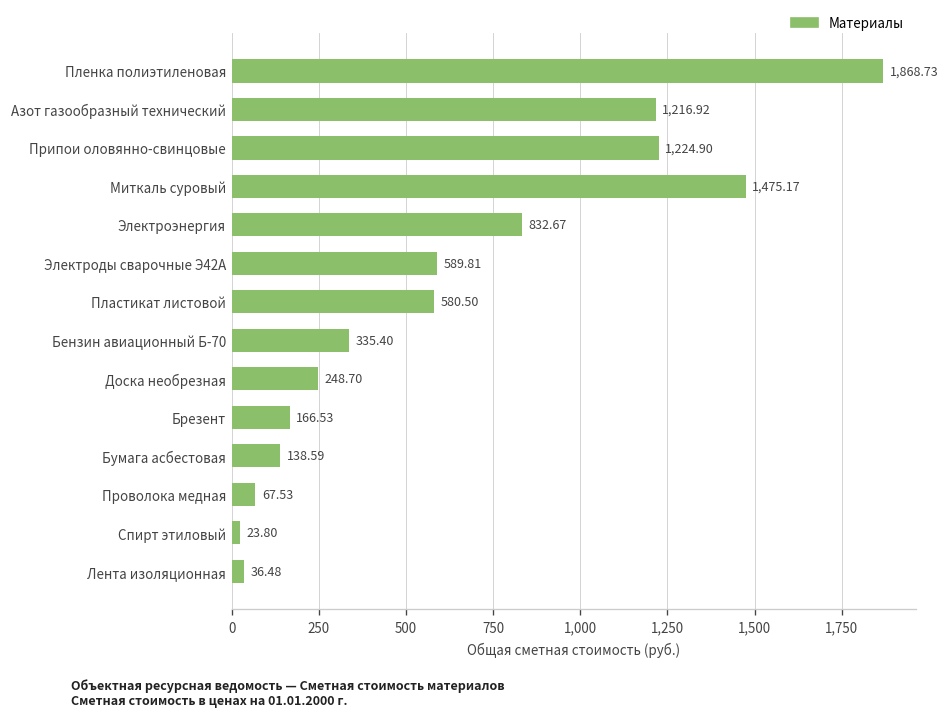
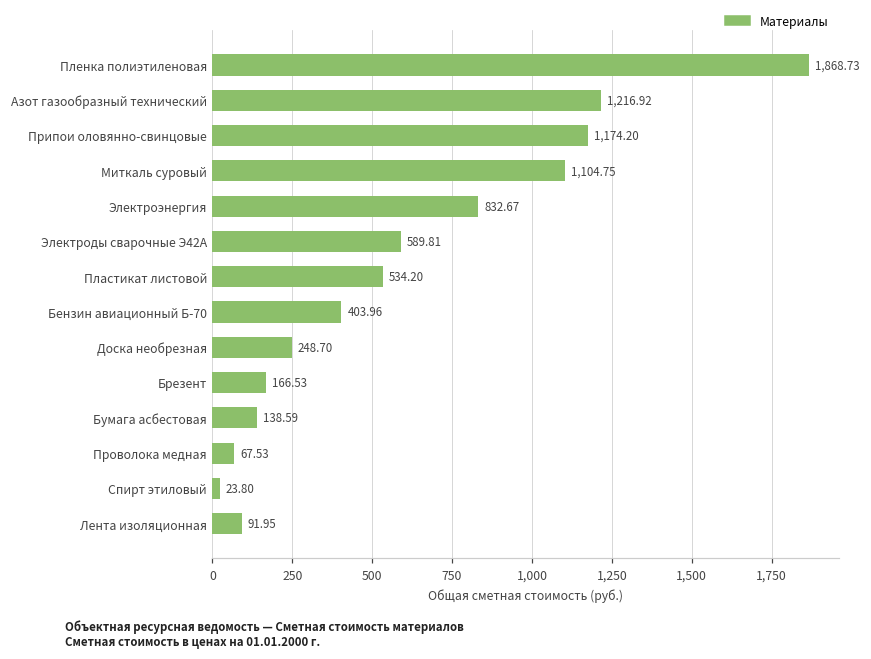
  {
    "Пленка полиэтиленовая": "1,868.73",
    "Азот газообразный технический": "1,216.92",
-   "Припои оловянно-свинцовые": "1,224.90",
-   "Миткаль суровый": "1,475.17",
+   "Припои оловянно-свинцовые": "1,174.20",
+   "Миткаль суровый": "1,104.75",
    "Электроэнергия": "832.67",
    "Электроды сварочные Э42А": "589.81",
-   "Пластикат листовой": "580.50",
-   "Бензин авиационный Б-70": "335.40",
+   "Пластикат листовой": "534.20",
+   "Бензин авиационный Б-70": "403.96",
    "Доска необрезная": "248.70",
    "Брезент": "166.53",
    "Бумага асбестовая": "138.59",
    "Проволока медная": "67.53",
    "Спирт этиловый": "23.80",
-   "Лента изоляционная": "36.48"
+   "Лента изоляционная": "91.95"
  }
